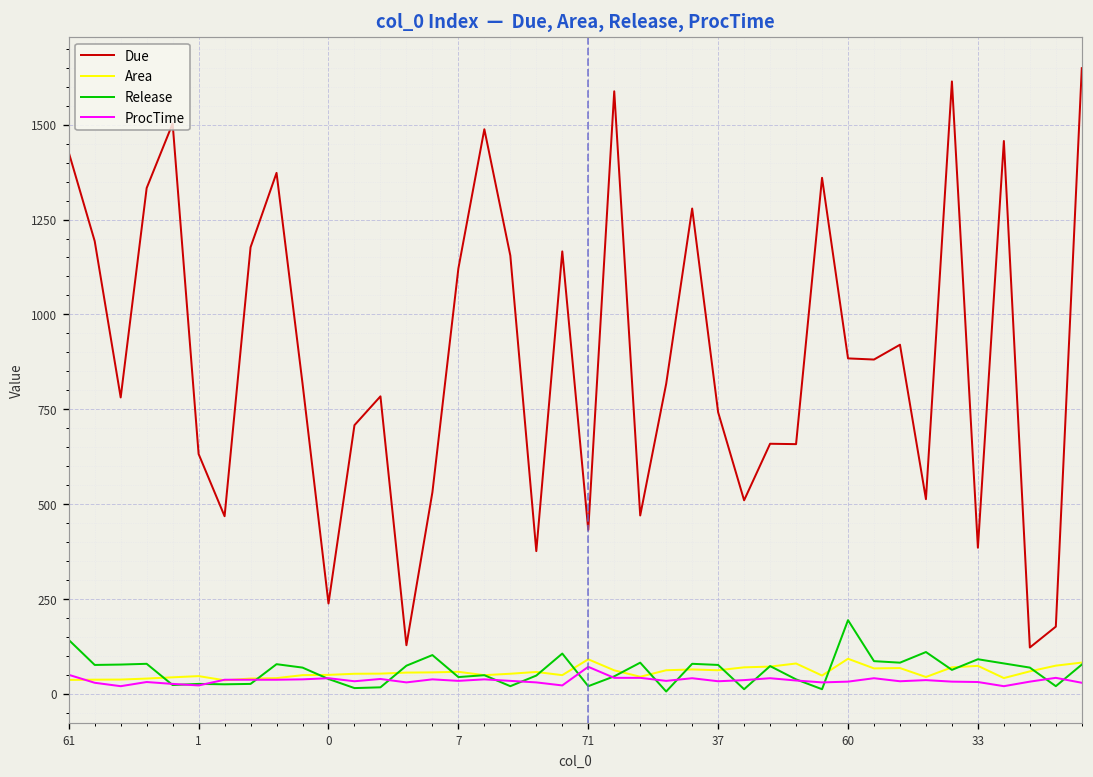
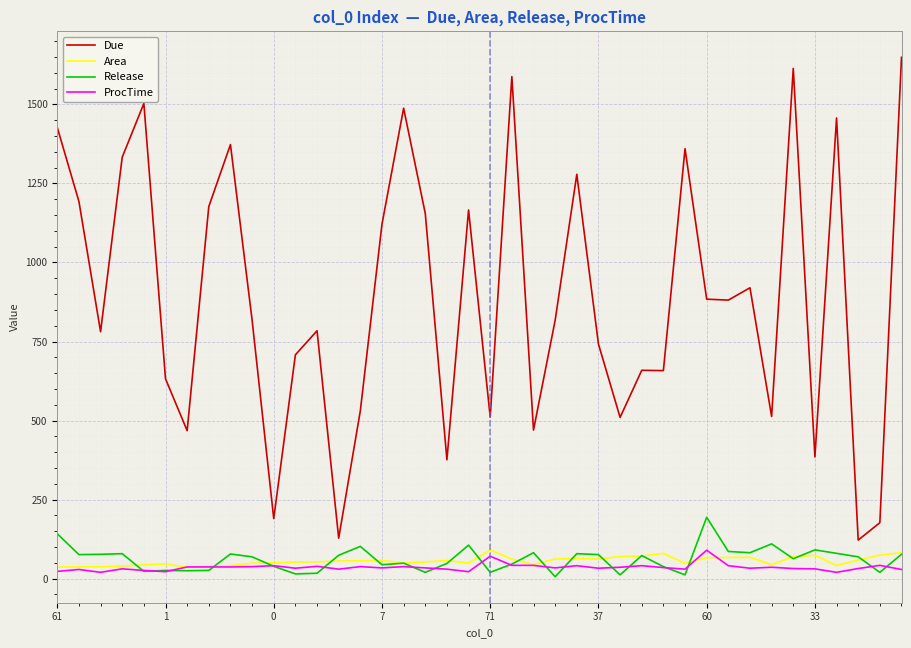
  {
    "Due": {
      "61": 1430,
-     "0": 240,
-     "71": 430,
+     "0": 190,
+     "71": 510,
      "60": 880
    },
    "Area": {
      "61": 40,
      "0": 50,
      "71": 90,
-     "60": 90
+     "60": 70
    },
    "Release": {
      "61": 140,
      "71": 20,
      "60": 190
    },
    "ProcTime": {
-     "61": 50,
+     "61": 20,
      "71": 70,
-     "60": 30
+     "60": 90
    }
  }
